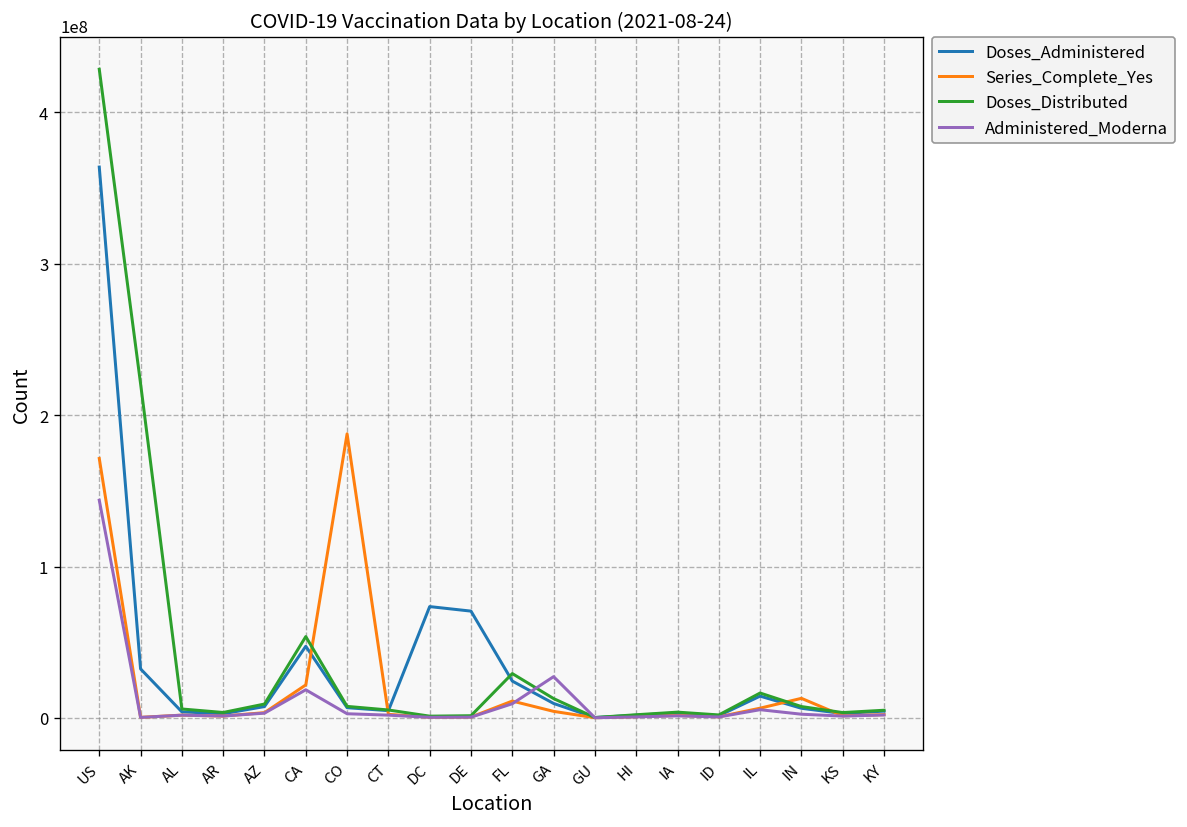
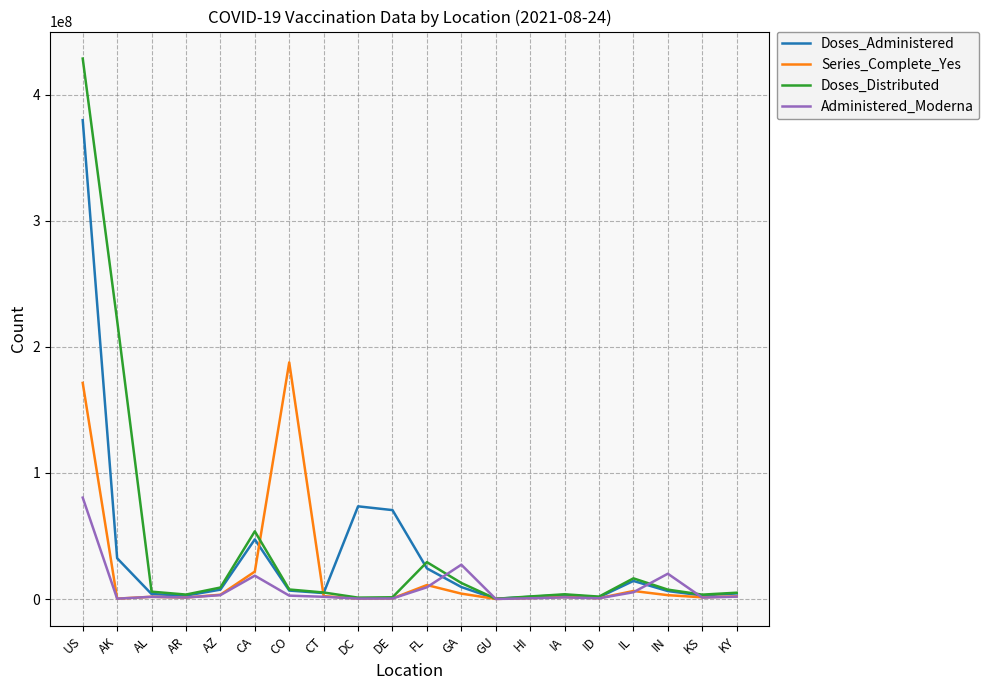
  {
    "Doses_Administered": {
-     "US": 364000000,
+     "US": 380000000,
      "AK": 32000000,
      "CA": 47000000,
      "DC": 74000000,
      "DE": 71000000,
      "FL": 24000000,
      "GA": 10000000,
      "IL": 14000000
    },
    "Series_Complete_Yes": {
      "US": 171000000,
      "CA": 22000000,
      "CO": 188000000,
      "GA": 4000000,
-     "IN": 13000000
+     "IN": 3000000
    },
    "Doses_Distributed": {
      "US": 429000000,
      "AK": 221000000,
      "CA": 54000000,
      "FL": 29000000,
      "GA": 13000000,
      "IL": 16000000
    },
    "Administered_Moderna": {
-     "US": 144000000,
+     "US": 80000000,
      "CA": 19000000,
      "CO": 3000000,
      "GA": 27000000,
-     "IN": 2000000
+     "IN": 20000000
    }
  }
